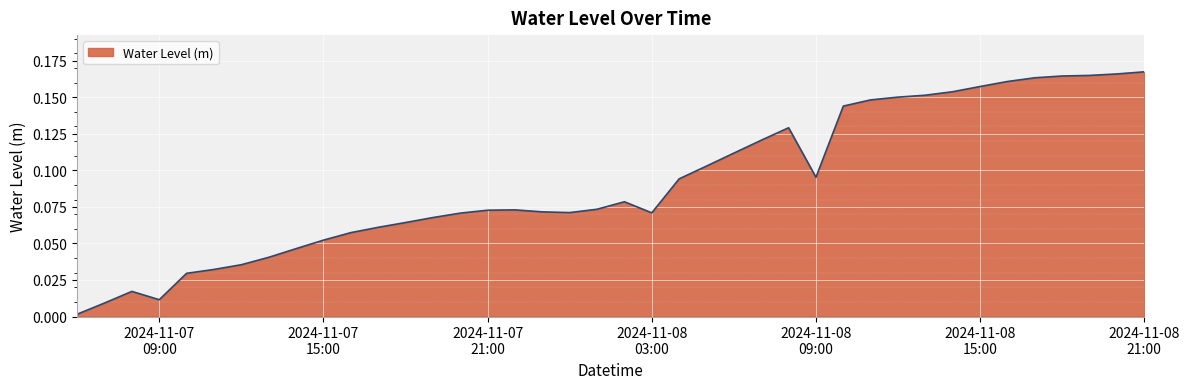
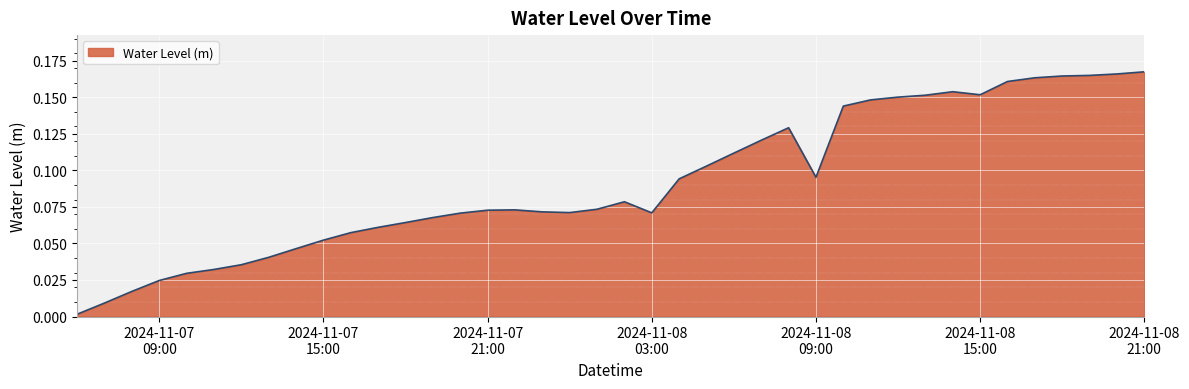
  {
-   "2024-11-07 09:00": 0.011,
+   "2024-11-07 09:00": 0.025,
    "2024-11-07 15:00": 0.052,
    "2024-11-07 21:00": 0.073,
    "2024-11-08 03:00": 0.071,
    "2024-11-08 09:00": 0.095,
-   "2024-11-08 15:00": 0.157,
+   "2024-11-08 15:00": 0.152,
    "2024-11-08 21:00": 0.167
  }
